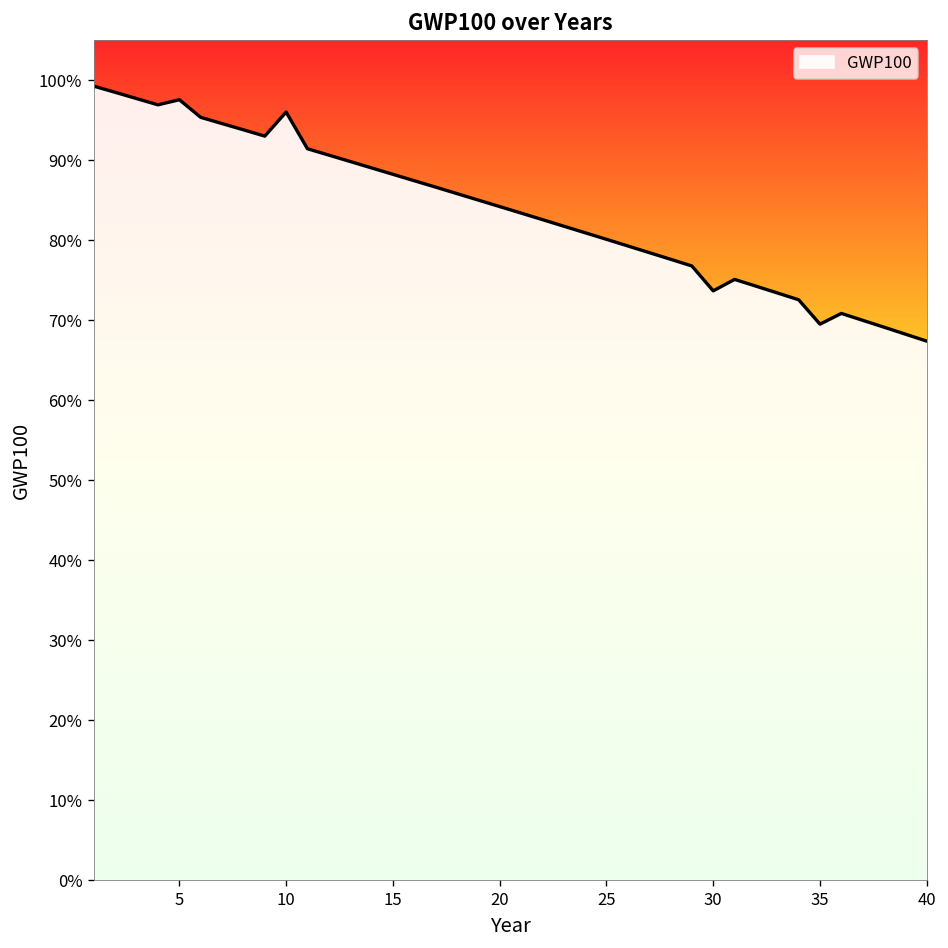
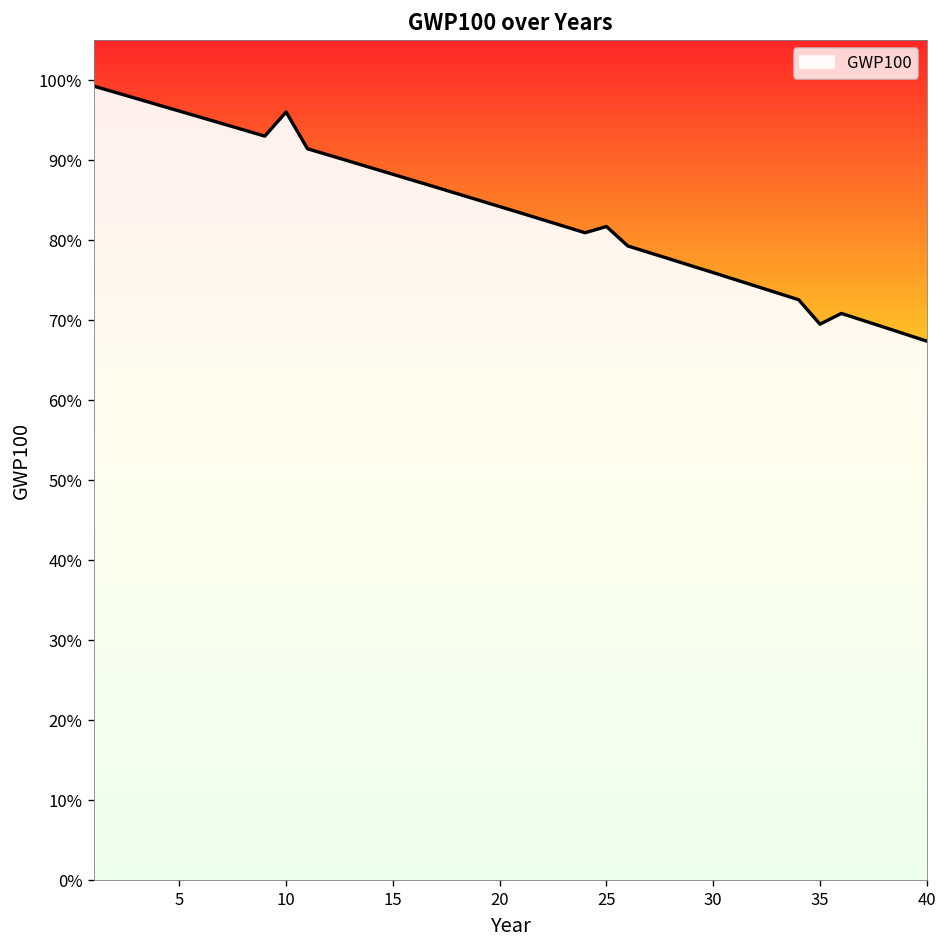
  {
-   "5": "98%",
+   "5": "96%",
    "10": "96%",
    "15": "88%",
    "20": "84%",
-   "25": "80%",
-   "30": "74%",
+   "25": "82%",
+   "30": "76%",
    "35": "70%",
    "40": "67%"
  }
